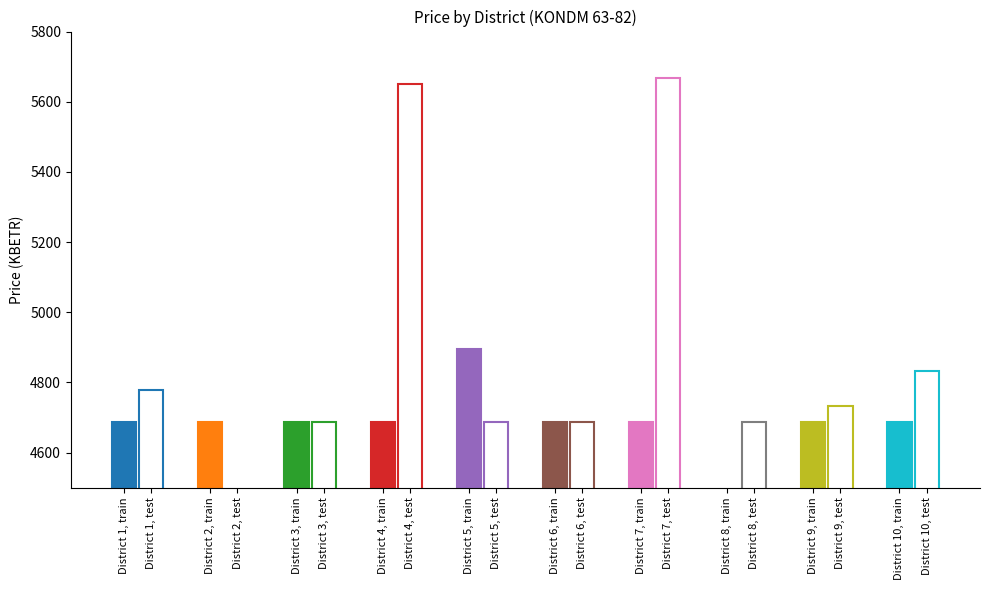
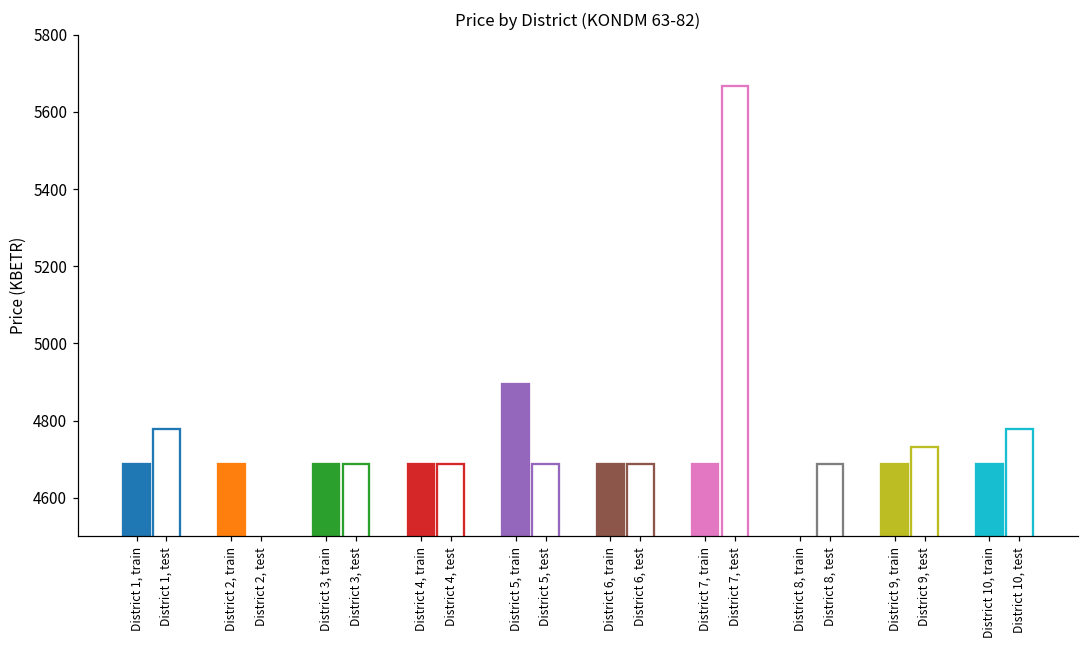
  {
    "District 1, train": 4690,
    "District 1, test": 4780,
    "District 2, train": 4690,
    "District 3, train": 4690,
    "District 3, test": 4690,
    "District 4, train": 4690,
-   "District 4, test": 5650,
+   "District 4, test": 4690,
    "District 5, train": 4900,
    "District 5, test": 4690,
    "District 6, train": 4690,
    "District 6, test": 4690,
    "District 7, train": 4690,
    "District 7, test": 5670,
    "District 8, test": 4690,
    "District 9, train": 4690,
    "District 9, test": 4730,
    "District 10, train": 4690,
-   "District 10, test": 4830
+   "District 10, test": 4780
  }
